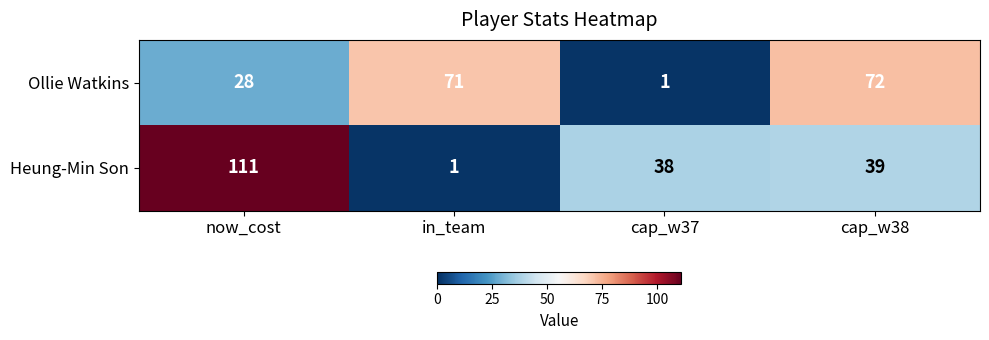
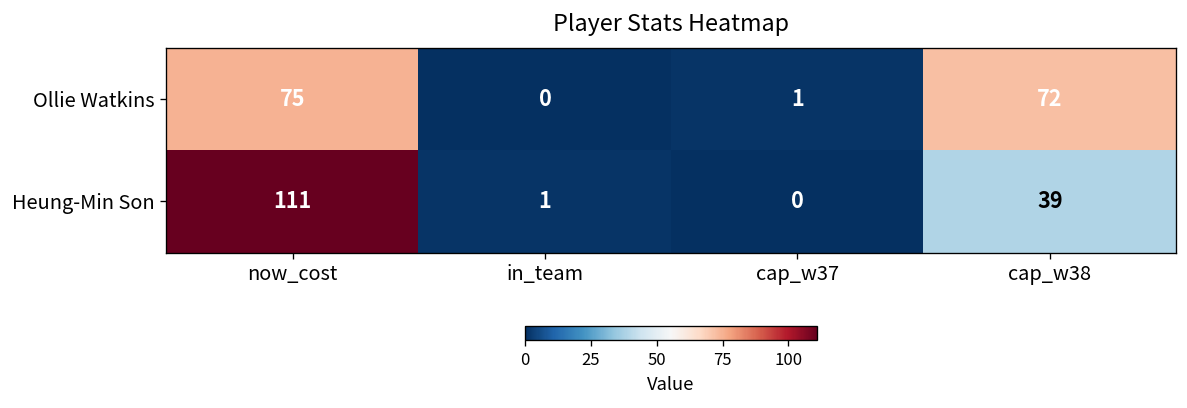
  {
    "Ollie Watkins": {
-     "now_cost": 28,
-     "in_team": 71,
+     "now_cost": 75,
+     "in_team": 0,
      "cap_w37": 1,
      "cap_w38": 72
    },
    "Heung-Min Son": {
      "now_cost": 111,
      "in_team": 1,
-     "cap_w37": 38,
+     "cap_w37": 0,
      "cap_w38": 39
    }
  }
